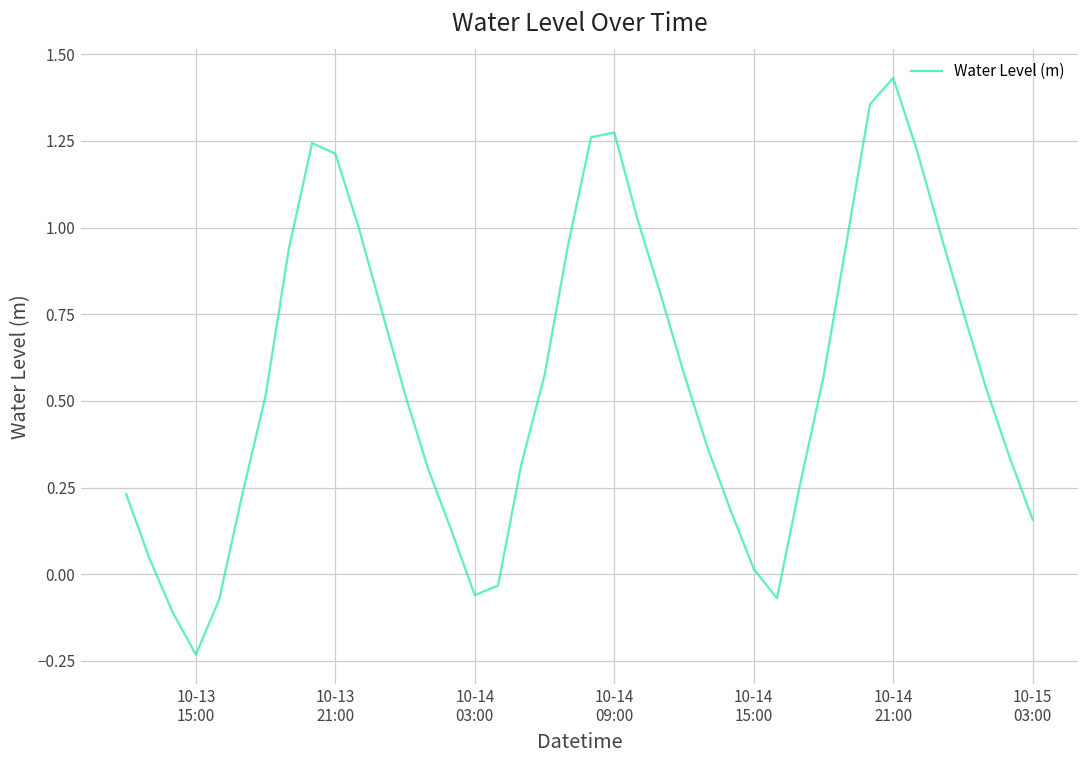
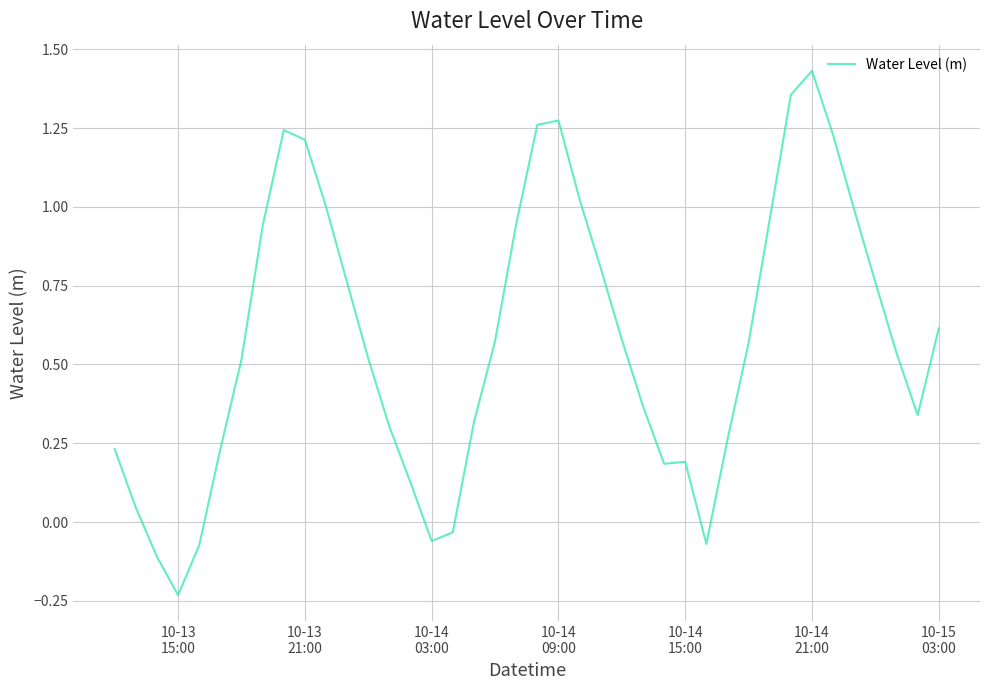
  {
    "10-13 15:00": -0.23,
    "10-13 21:00": 1.21,
    "10-14 03:00": -0.06,
    "10-14 09:00": 1.27,
-   "10-14 15:00": 0.02,
+   "10-14 15:00": 0.19,
    "10-14 21:00": 1.43,
-   "10-15 03:00": 0.16
+   "10-15 03:00": 0.61
  }
